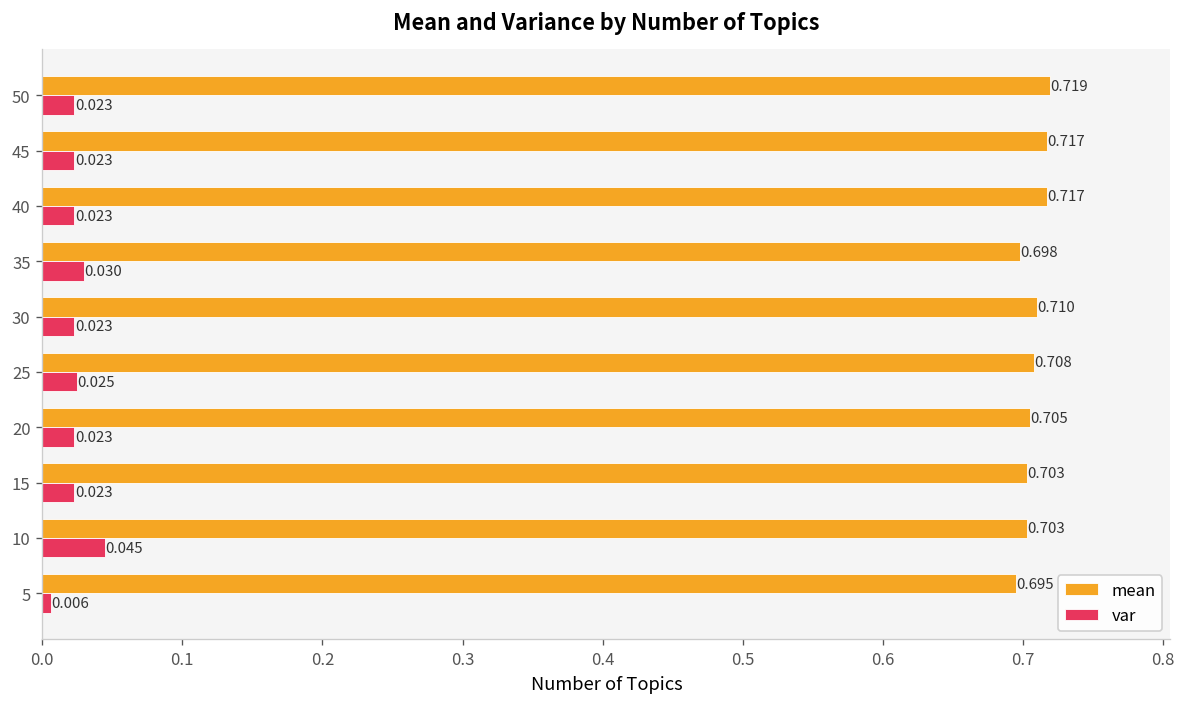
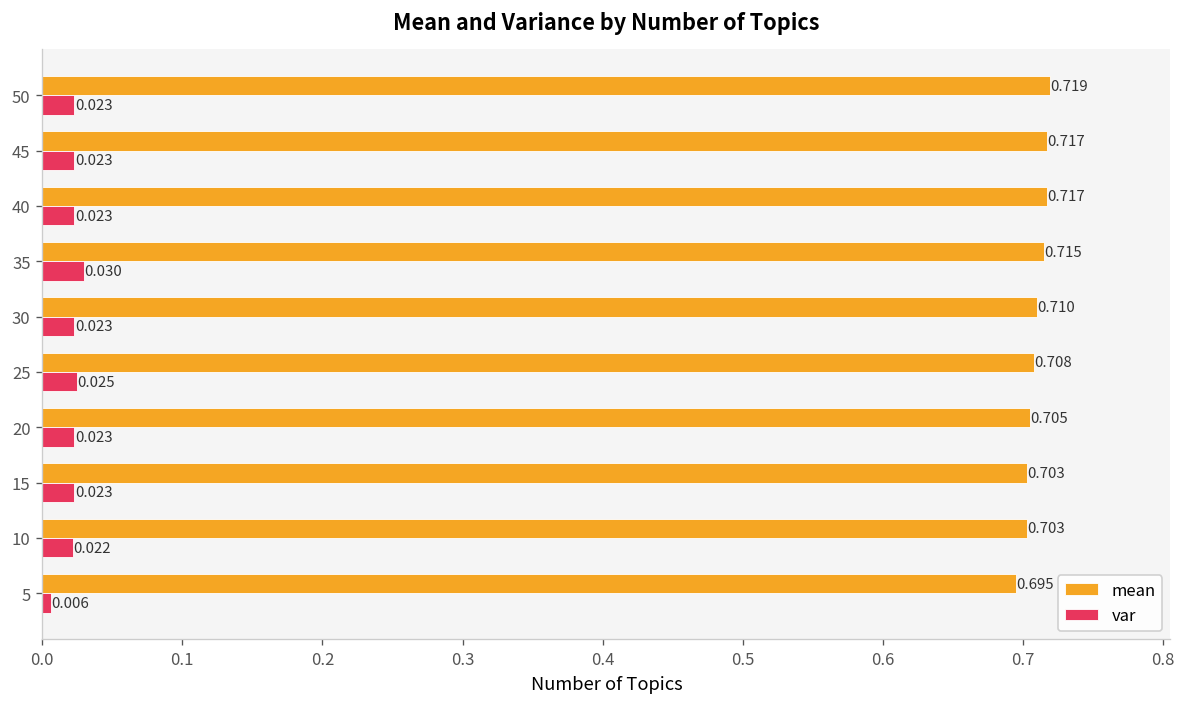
  {
    "mean": {
      "50": 0.719,
      "45": 0.717,
      "40": 0.717,
-     "35": 0.698,
+     "35": 0.715,
      "30": 0.710,
      "25": 0.708,
      "20": 0.705,
      "15": 0.703,
      "10": 0.703,
      "5": 0.695
    },
    "var": {
      "50": 0.023,
      "45": 0.023,
      "40": 0.023,
      "35": 0.030,
      "30": 0.023,
      "25": 0.025,
      "20": 0.023,
      "15": 0.023,
-     "10": 0.045,
+     "10": 0.022,
      "5": 0.006
    }
  }
